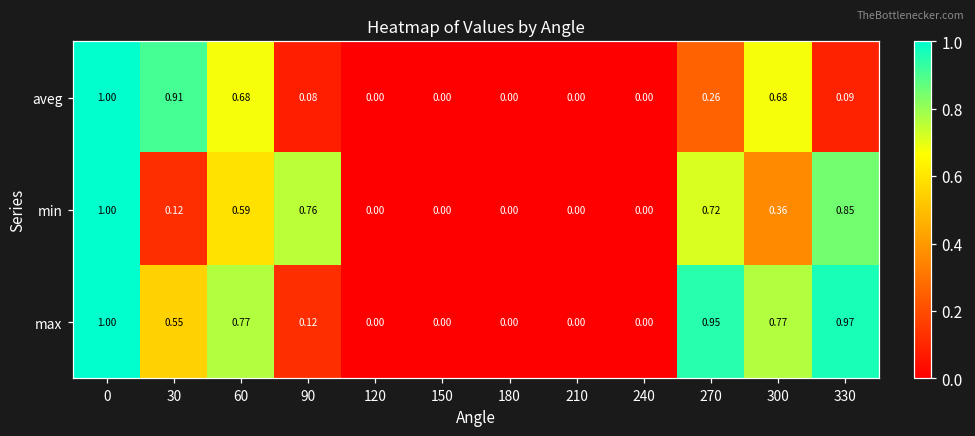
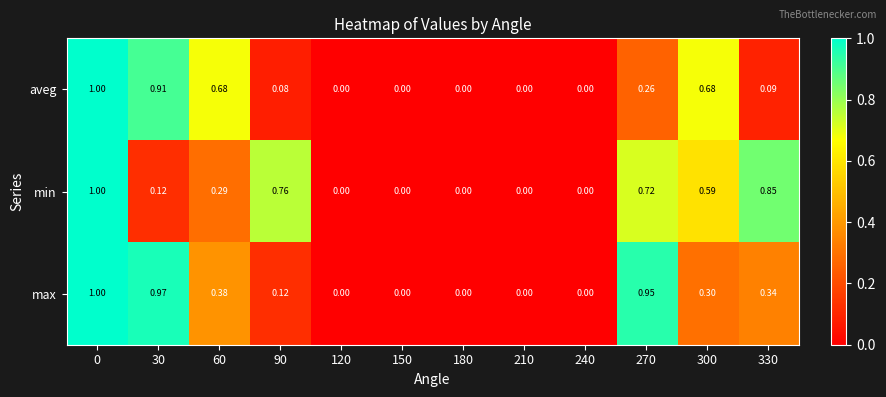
  {
    "aveg": {
      "0": 1.00,
      "30": 0.91,
      "60": 0.68,
      "90": 0.08,
      "120": 0.00,
      "150": 0.00,
      "180": 0.00,
      "210": 0.00,
      "240": 0.00,
      "270": 0.26,
      "300": 0.68,
      "330": 0.09
    },
    "min": {
      "0": 1.00,
      "30": 0.12,
-     "60": 0.59,
+     "60": 0.29,
      "90": 0.76,
      "120": 0.00,
      "150": 0.00,
      "180": 0.00,
      "210": 0.00,
      "240": 0.00,
      "270": 0.72,
-     "300": 0.36,
+     "300": 0.59,
      "330": 0.85
    },
    "max": {
      "0": 1.00,
-     "30": 0.55,
-     "60": 0.77,
+     "30": 0.97,
+     "60": 0.38,
      "90": 0.12,
      "120": 0.00,
      "150": 0.00,
      "180": 0.00,
      "210": 0.00,
      "240": 0.00,
      "270": 0.95,
-     "300": 0.77,
-     "330": 0.97
+     "300": 0.30,
+     "330": 0.34
    }
  }
